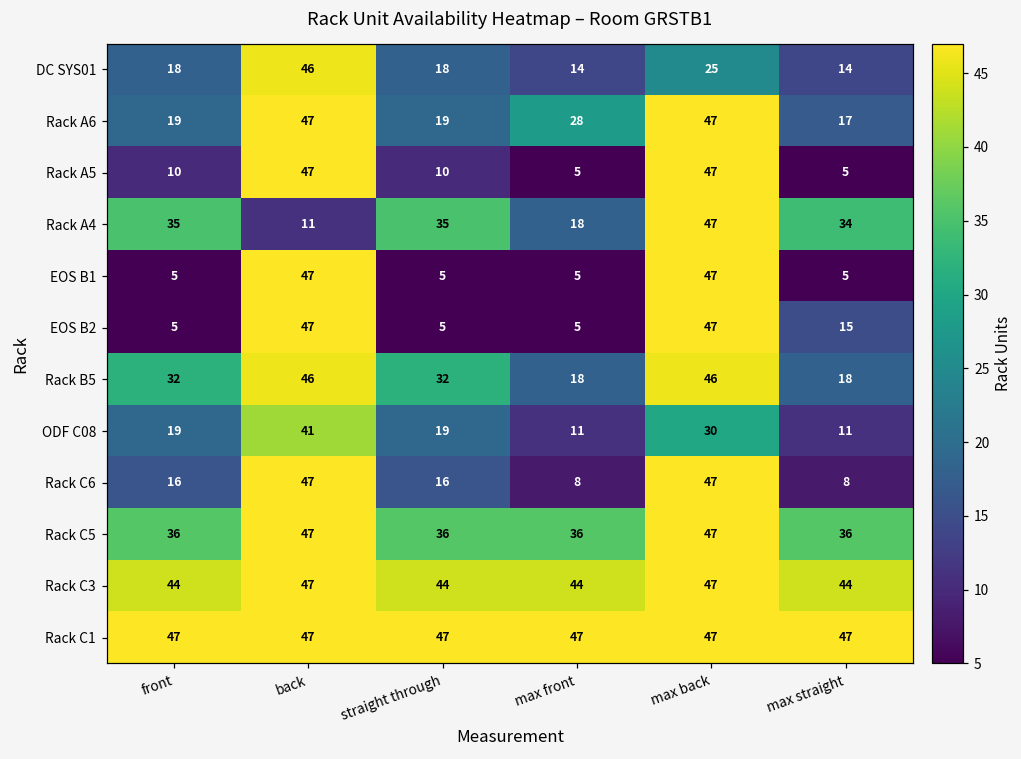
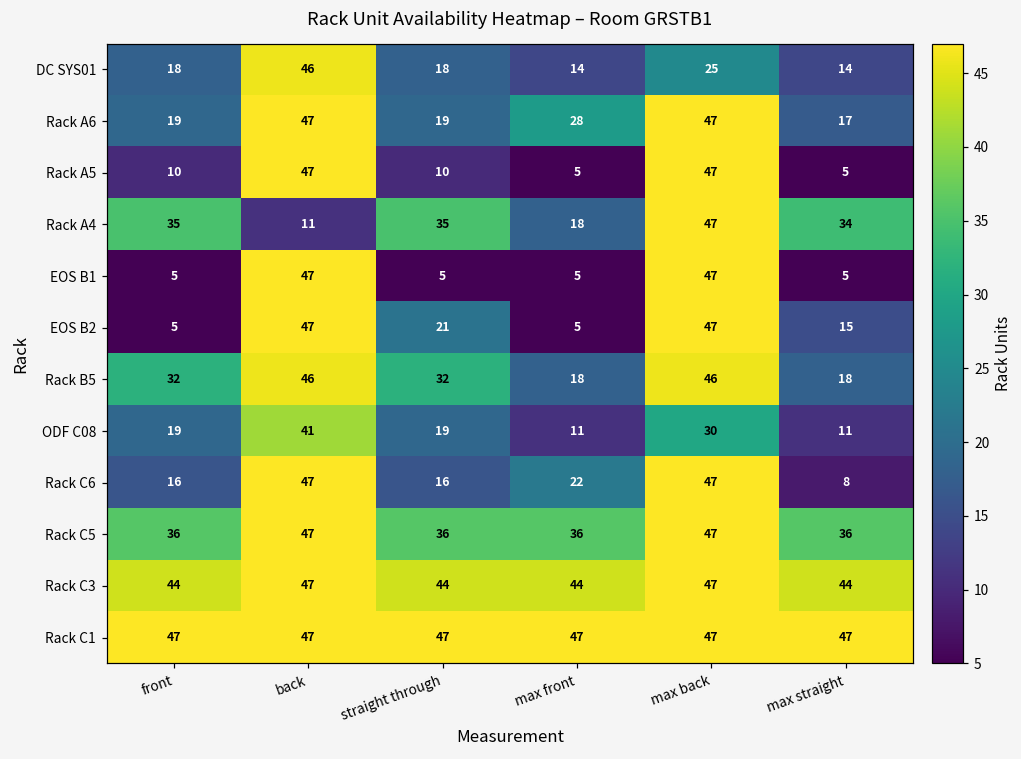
  {
    "DC SYS01": {
      "front": 18,
      "back": 46,
      "straight through": 18,
      "max front": 14,
      "max back": 25,
      "max straight": 14
    },
    "Rack A6": {
      "front": 19,
      "back": 47,
      "straight through": 19,
      "max front": 28,
      "max back": 47,
      "max straight": 17
    },
    "Rack A5": {
      "front": 10,
      "back": 47,
      "straight through": 10,
      "max front": 5,
      "max back": 47,
      "max straight": 5
    },
    "Rack A4": {
      "front": 35,
      "back": 11,
      "straight through": 35,
      "max front": 18,
      "max back": 47,
      "max straight": 34
    },
    "EOS B1": {
      "front": 5,
      "back": 47,
      "straight through": 5,
      "max front": 5,
      "max back": 47,
      "max straight": 5
    },
    "EOS B2": {
      "front": 5,
      "back": 47,
-     "straight through": 5,
+     "straight through": 21,
      "max front": 5,
      "max back": 47,
      "max straight": 15
    },
    "Rack B5": {
      "front": 32,
      "back": 46,
      "straight through": 32,
      "max front": 18,
      "max back": 46,
      "max straight": 18
    },
    "ODF C08": {
      "front": 19,
      "back": 41,
      "straight through": 19,
      "max front": 11,
      "max back": 30,
      "max straight": 11
    },
    "Rack C6": {
      "front": 16,
      "back": 47,
      "straight through": 16,
-     "max front": 8,
+     "max front": 22,
      "max back": 47,
      "max straight": 8
    },
    "Rack C5": {
      "front": 36,
      "back": 47,
      "straight through": 36,
      "max front": 36,
      "max back": 47,
      "max straight": 36
    },
    "Rack C3": {
      "front": 44,
      "back": 47,
      "straight through": 44,
      "max front": 44,
      "max back": 47,
      "max straight": 44
    },
    "Rack C1": {
      "front": 47,
      "back": 47,
      "straight through": 47,
      "max front": 47,
      "max back": 47,
      "max straight": 47
    }
  }
